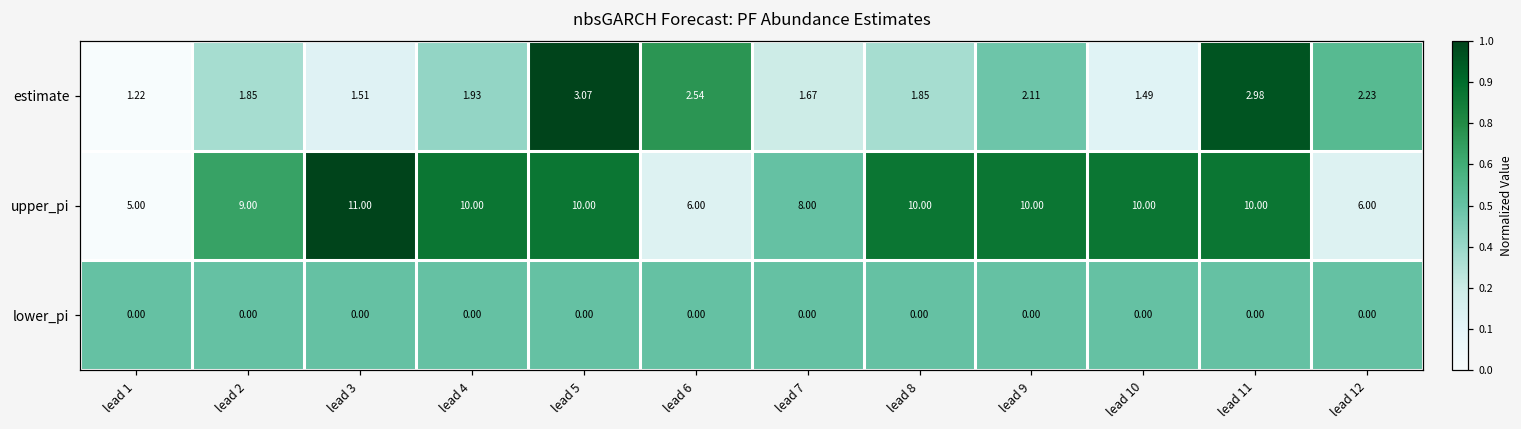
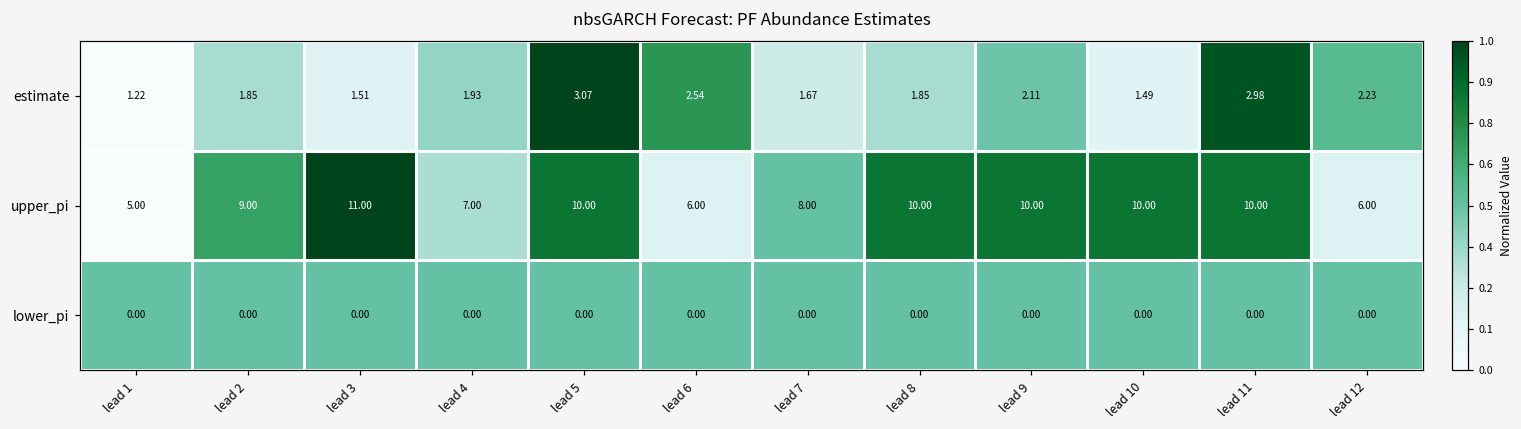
  {
    "estimate": {
      "lead 1": 1.22,
      "lead 2": 1.85,
      "lead 3": 1.51,
      "lead 4": 1.93,
      "lead 5": 3.07,
      "lead 6": 2.54,
      "lead 7": 1.67,
      "lead 8": 1.85,
      "lead 9": 2.11,
      "lead 10": 1.49,
      "lead 11": 2.98,
      "lead 12": 2.23
    },
    "upper_pi": {
      "lead 1": 5.00,
      "lead 2": 9.00,
      "lead 3": 11.00,
-     "lead 4": 10.00,
+     "lead 4": 7.00,
      "lead 5": 10.00,
      "lead 6": 6.00,
      "lead 7": 8.00,
      "lead 8": 10.00,
      "lead 9": 10.00,
      "lead 10": 10.00,
      "lead 11": 10.00,
      "lead 12": 6.00
    },
    "lower_pi": {
      "lead 1": 0.00,
      "lead 2": 0.00,
      "lead 3": 0.00,
      "lead 4": 0.00,
      "lead 5": 0.00,
      "lead 6": 0.00,
      "lead 7": 0.00,
      "lead 8": 0.00,
      "lead 9": 0.00,
      "lead 10": 0.00,
      "lead 11": 0.00,
      "lead 12": 0.00
    }
  }
